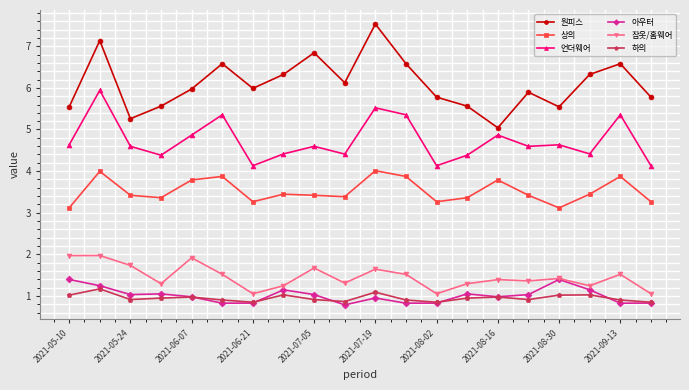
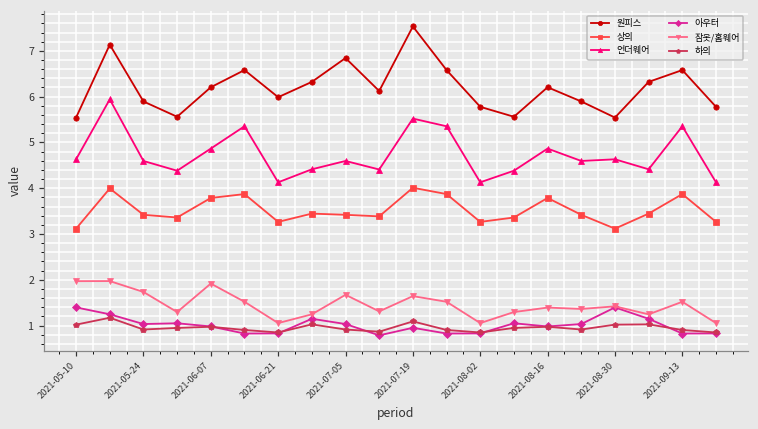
  {
    "원피스": {
      "2021-05-10": 5.5,
-     "2021-05-24": 5.3,
-     "2021-06-07": 6.0,
+     "2021-05-24": 5.9,
+     "2021-06-07": 6.2,
      "2021-06-21": 6.0,
      "2021-07-05": 6.8,
      "2021-07-19": 7.5,
      "2021-08-02": 5.8,
-     "2021-08-16": 5.0,
+     "2021-08-16": 6.2,
      "2021-08-30": 5.5,
      "2021-09-13": 6.6
    },
    "잠옷/홈웨어": {
      "2021-05-10": 2.0,
      "2021-05-24": 1.7,
      "2021-06-07": 1.9,
      "2021-06-21": 1.1,
      "2021-07-05": 1.7,
      "2021-07-19": 1.6,
      "2021-08-02": 1.1,
      "2021-08-16": 1.4,
      "2021-09-13": 1.5
    }
  }
